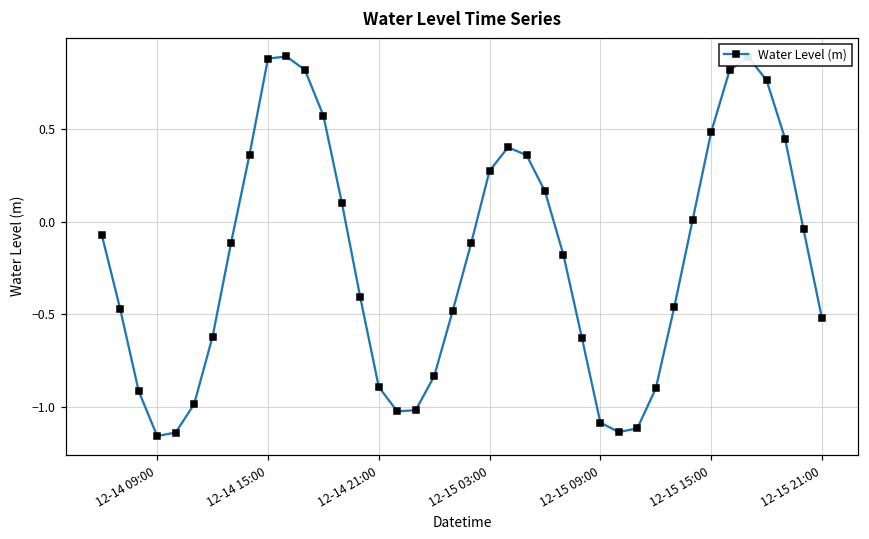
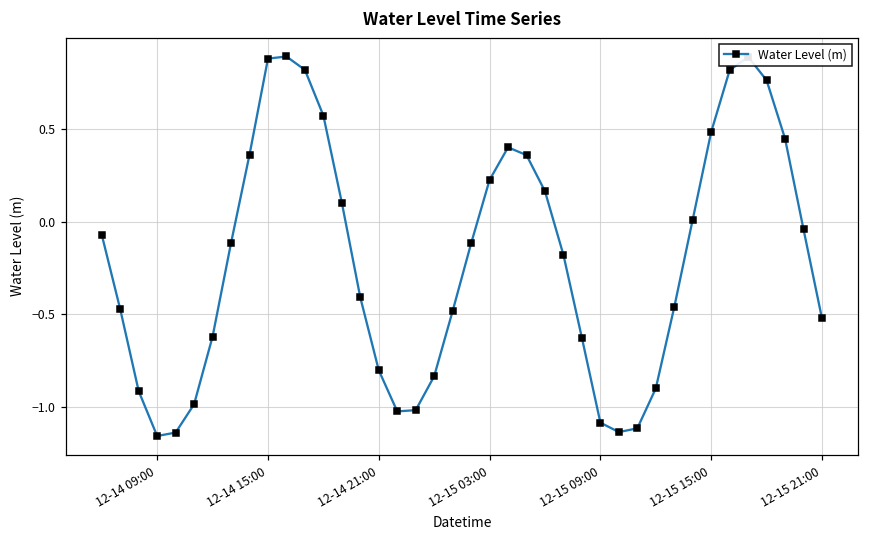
  {
    "12-14 09:00": -1.16,
    "12-14 15:00": 0.88,
-   "12-14 21:00": -0.89,
-   "12-15 03:00": 0.28,
+   "12-14 21:00": -0.80,
+   "12-15 03:00": 0.23,
    "12-15 09:00": -1.09,
    "12-15 15:00": 0.49,
    "12-15 21:00": -0.52
  }
